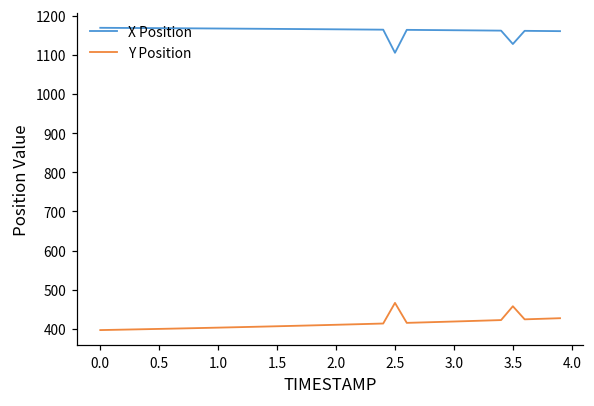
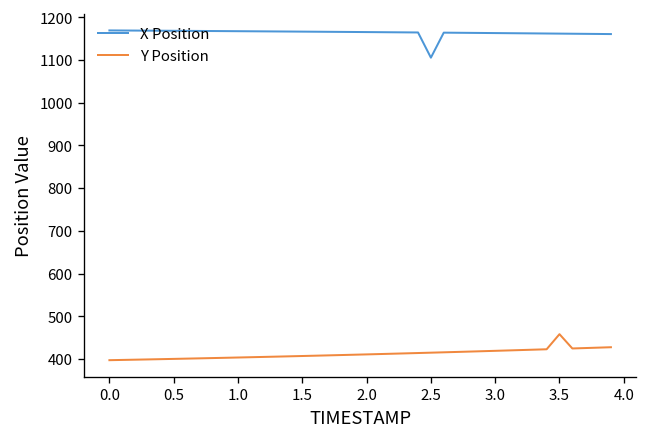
  {
    "X Position": {
      "0.0": 1170,
      "0.5": 1170,
      "1.0": 1170,
      "1.5": 1170,
      "2.0": 1160,
      "2.5": 1110,
      "3.0": 1160,
-     "3.5": 1130
+     "3.5": 1160
    },
    "Y Position": {
      "0.0": 400,
      "0.5": 400,
      "1.0": 400,
      "1.5": 410,
      "2.0": 410,
-     "2.5": 470,
+     "2.5": 410,
      "3.0": 420,
      "3.5": 460
    }
  }
